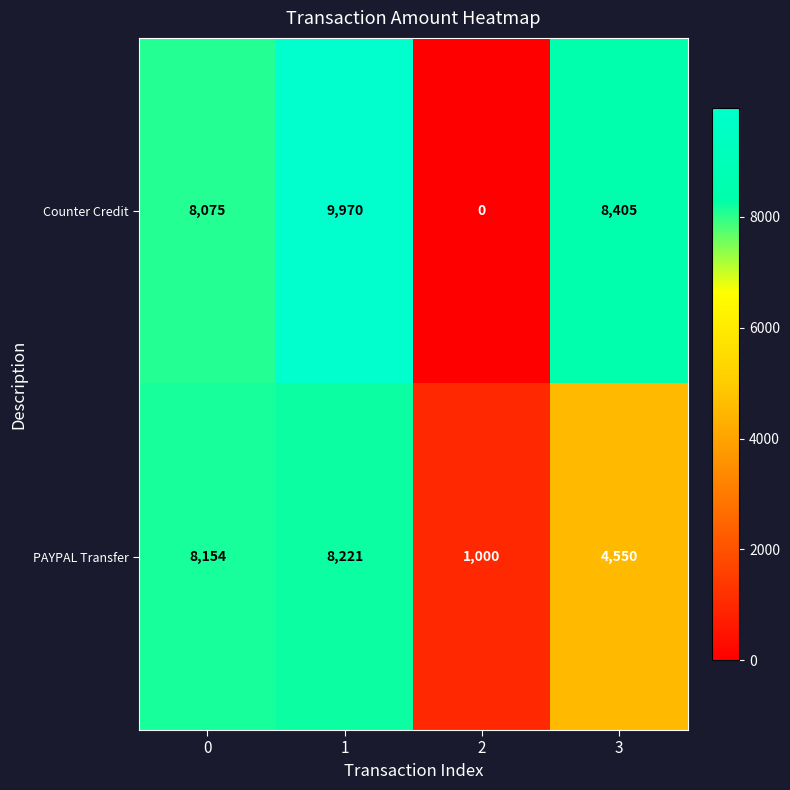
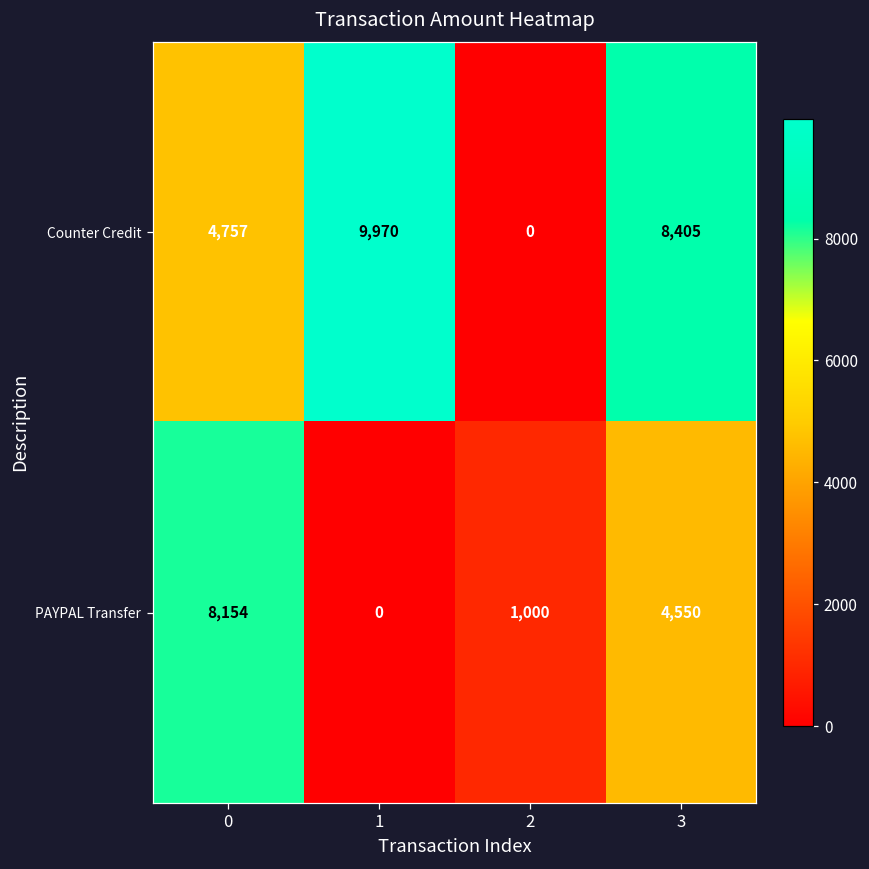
  {
    "Counter Credit": {
-     "0": "8,075",
+     "0": "4,757",
      "1": "9,970",
      "2": "0",
      "3": "8,405"
    },
    "PAYPAL Transfer": {
      "0": "8,154",
-     "1": "8,221",
+     "1": "0",
      "2": "1,000",
      "3": "4,550"
    }
  }
